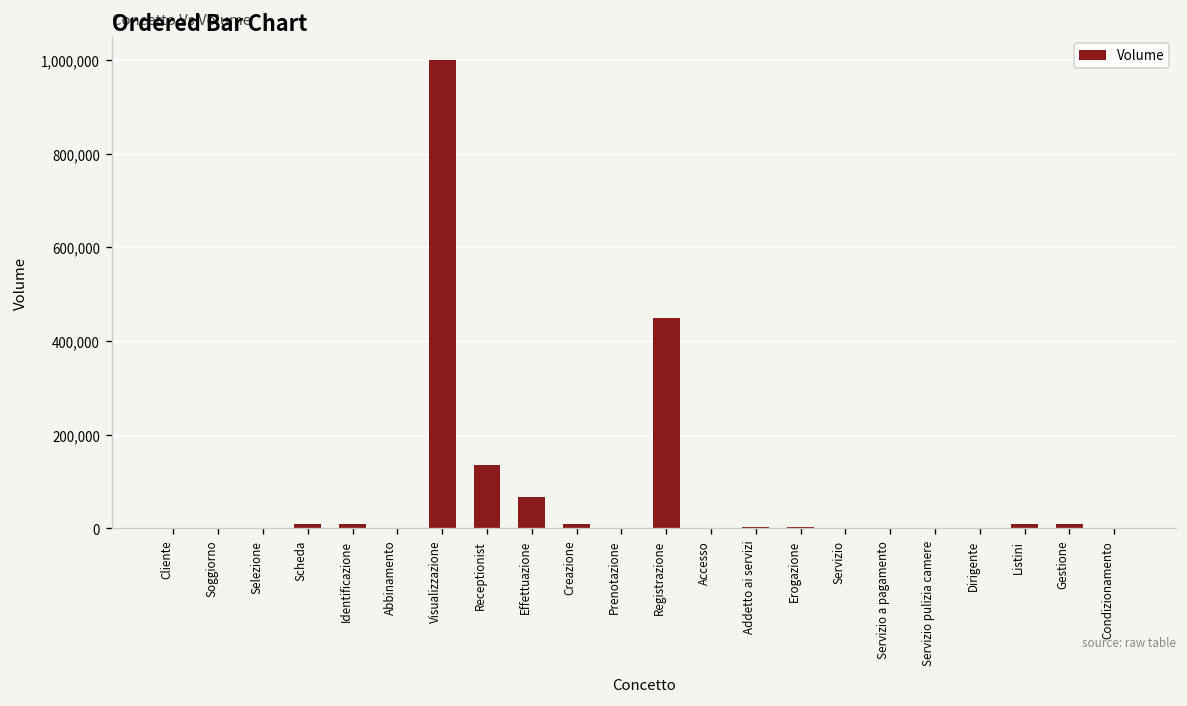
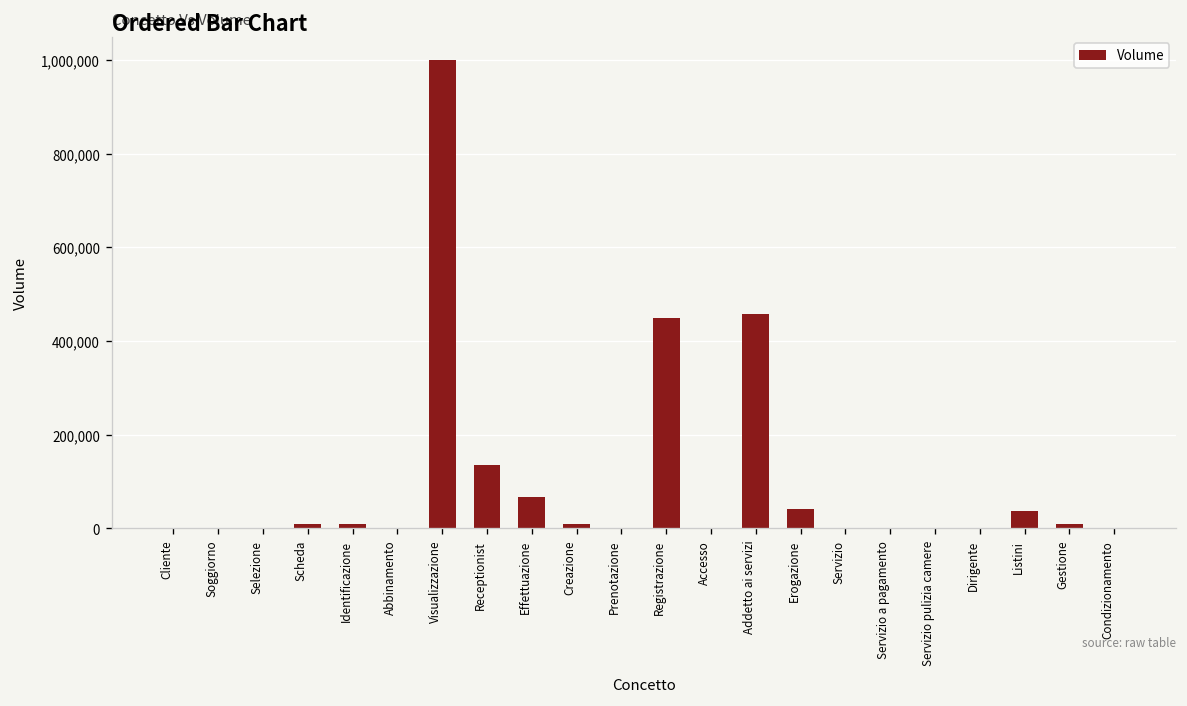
  {
    "Scheda": "10,000",
    "Identificazione": "10,000",
    "Visualizzazione": "1,000,000",
    "Receptionist": "140,000",
    "Effettuazione": "70,000",
    "Creazione": "10,000",
    "Registrazione": "450,000",
-   "Addetto ai servizi": "0",
-   "Erogazione": "0",
-   "Listini": "10,000",
+   "Addetto ai servizi": "460,000",
+   "Erogazione": "40,000",
+   "Listini": "40,000",
    "Gestione": "10,000"
  }
